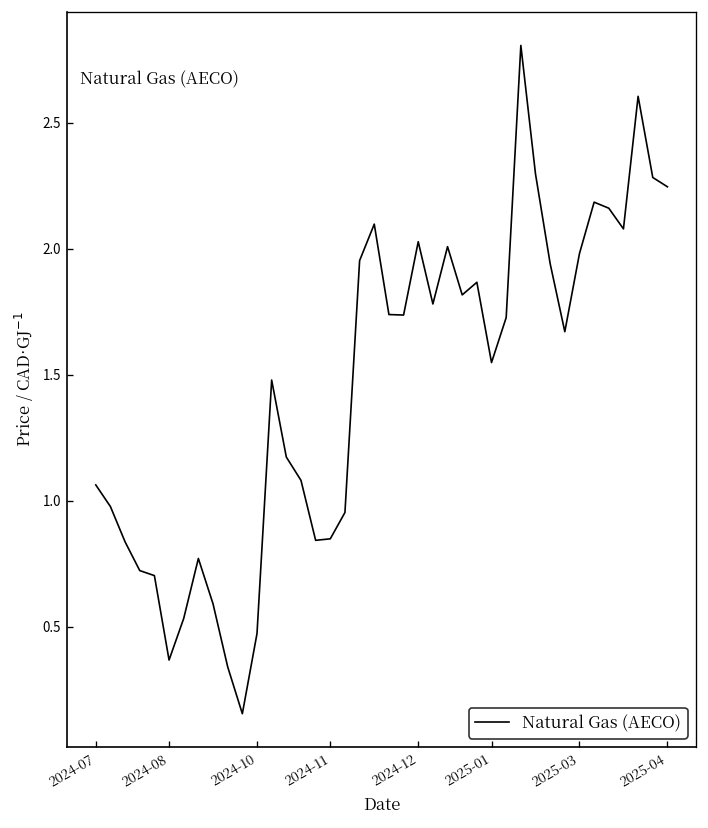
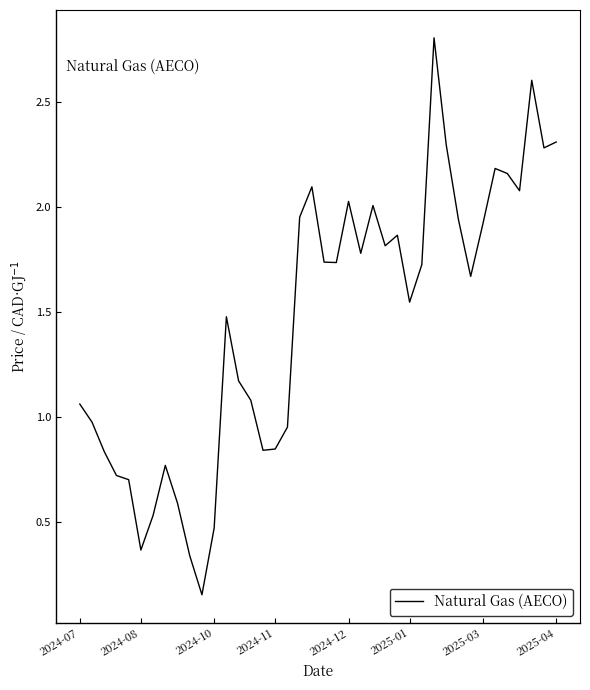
  {
    "2024-07": 1.06,
    "2024-08": 0.37,
    "2024-10": 0.47,
    "2024-11": 0.85,
    "2024-12": 2.03,
    "2025-01": 1.55,
-   "2025-03": 1.98,
-   "2025-04": 2.25
+   "2025-03": 1.92,
+   "2025-04": 2.31
  }
